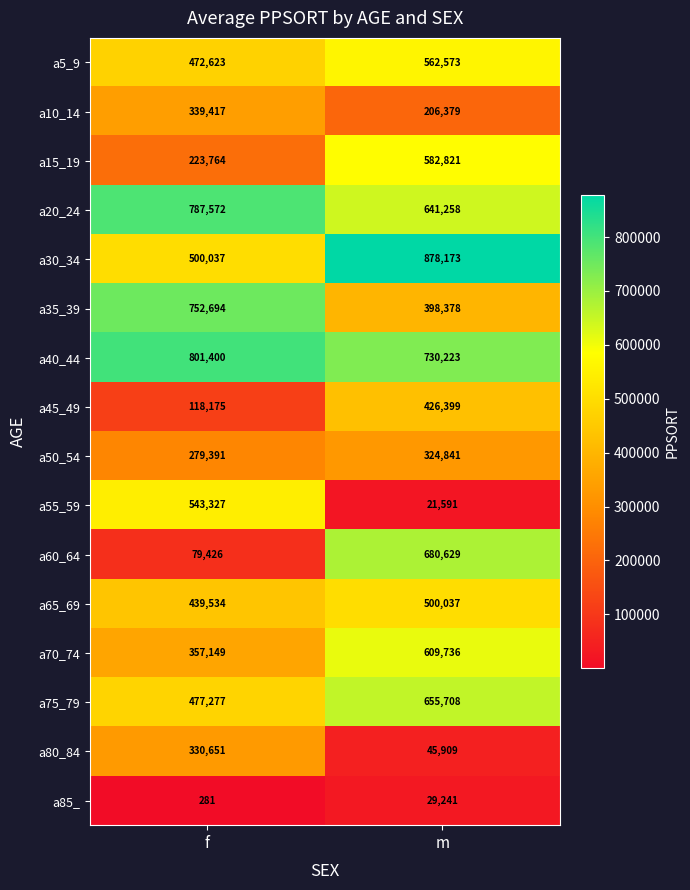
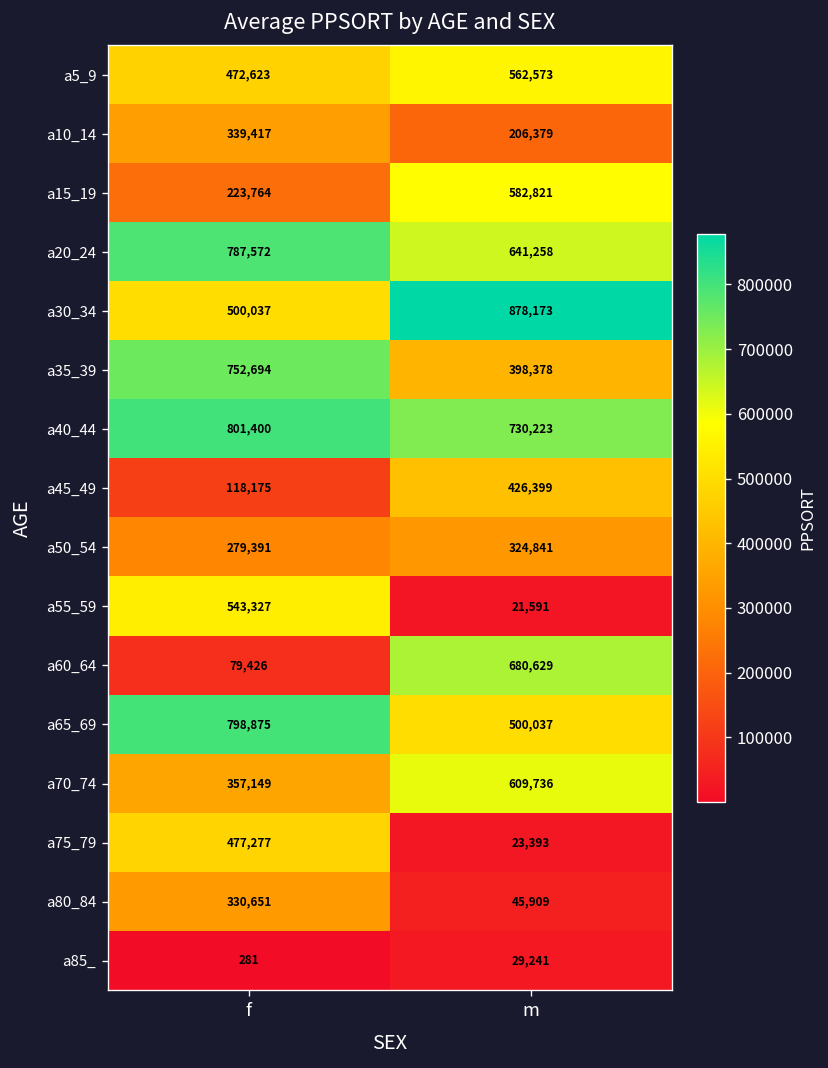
  {
    "a5_9": {
      "f": "472,623",
      "m": "562,573"
    },
    "a10_14": {
      "f": "339,417",
      "m": "206,379"
    },
    "a15_19": {
      "f": "223,764",
      "m": "582,821"
    },
    "a20_24": {
      "f": "787,572",
      "m": "641,258"
    },
    "a30_34": {
      "f": "500,037",
      "m": "878,173"
    },
    "a35_39": {
      "f": "752,694",
      "m": "398,378"
    },
    "a40_44": {
      "f": "801,400",
      "m": "730,223"
    },
    "a45_49": {
      "f": "118,175",
      "m": "426,399"
    },
    "a50_54": {
      "f": "279,391",
      "m": "324,841"
    },
    "a55_59": {
      "f": "543,327",
      "m": "21,591"
    },
    "a60_64": {
      "f": "79,426",
      "m": "680,629"
    },
    "a65_69": {
-     "f": "439,534",
+     "f": "798,875",
      "m": "500,037"
    },
    "a70_74": {
      "f": "357,149",
      "m": "609,736"
    },
    "a75_79": {
      "f": "477,277",
-     "m": "655,708"
+     "m": "23,393"
    },
    "a80_84": {
      "f": "330,651",
      "m": "45,909"
    },
    "a85_": {
      "f": "281",
      "m": "29,241"
    }
  }
